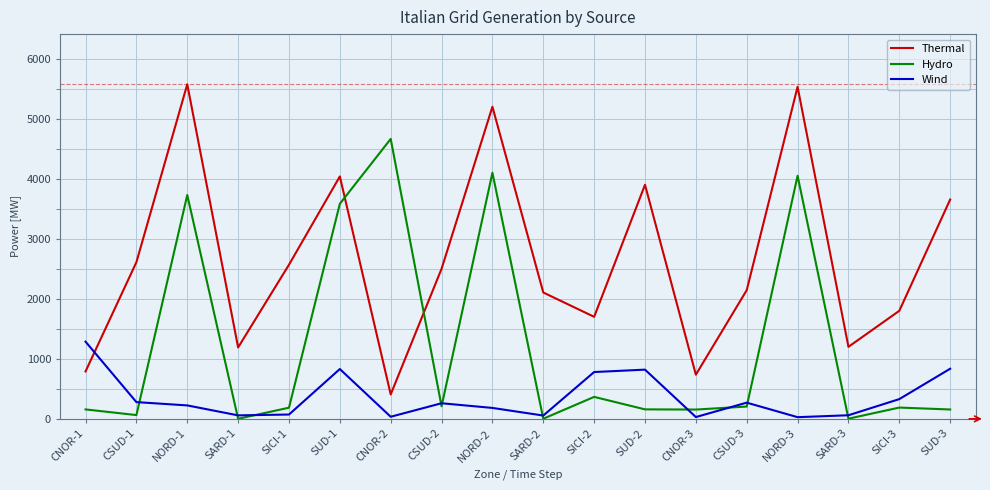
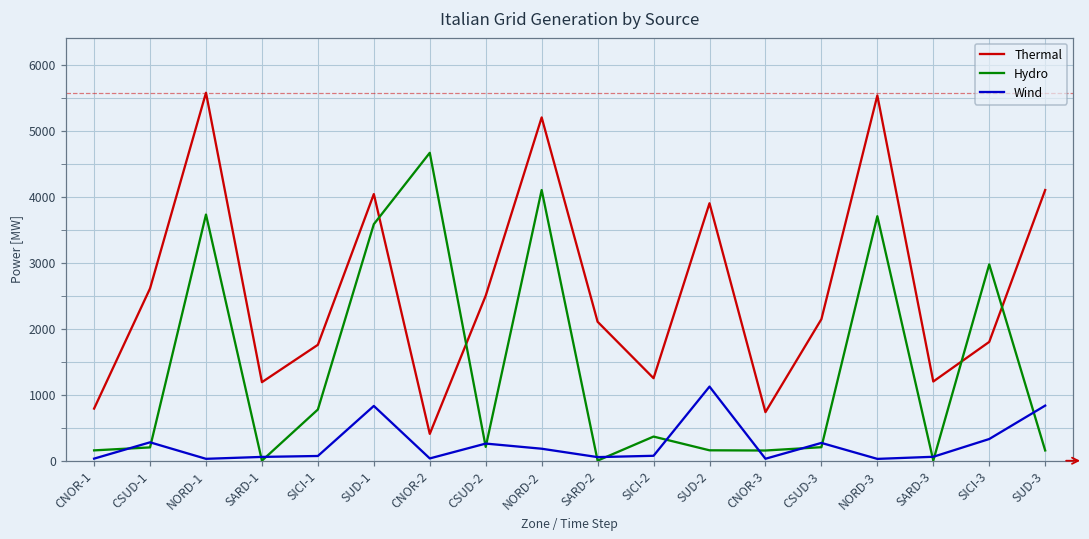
  {
    "Thermal": {
      "CNOR-1": 800,
      "CSUD-1": 2600,
      "NORD-1": 5600,
      "SARD-1": 1200,
-     "SICI-1": 2600,
+     "SICI-1": 1800,
      "SUD-1": 4000,
      "CNOR-2": 400,
      "CSUD-2": 2500,
      "NORD-2": 5200,
      "SARD-2": 2100,
-     "SICI-2": 1700,
+     "SICI-2": 1300,
      "SUD-2": 3900,
      "CNOR-3": 700,
      "CSUD-3": 2100,
      "NORD-3": 5500,
      "SARD-3": 1200,
      "SICI-3": 1800,
-     "SUD-3": 3700
+     "SUD-3": 4100
    },
    "Hydro": {
      "CNOR-1": 200,
-     "CSUD-1": 100,
+     "CSUD-1": 200,
      "NORD-1": 3700,
      "SARD-1": 0,
-     "SICI-1": 200,
+     "SICI-1": 800,
      "SUD-1": 3600,
      "CNOR-2": 4700,
      "CSUD-2": 200,
      "NORD-2": 4100,
      "SARD-2": 0,
      "SICI-2": 400,
      "SUD-2": 200,
      "CNOR-3": 200,
      "CSUD-3": 200,
-     "NORD-3": 4100,
+     "NORD-3": 3700,
      "SARD-3": 0,
-     "SICI-3": 200,
+     "SICI-3": 3000,
      "SUD-3": 200
    },
    "Wind": {
-     "CNOR-1": 1300,
+     "CNOR-1": 0,
      "CSUD-1": 300,
-     "NORD-1": 200,
+     "NORD-1": 0,
      "SARD-1": 100,
      "SICI-1": 100,
      "SUD-1": 800,
      "CNOR-2": 0,
      "CSUD-2": 300,
      "NORD-2": 200,
      "SARD-2": 100,
-     "SICI-2": 800,
-     "SUD-2": 800,
+     "SICI-2": 100,
+     "SUD-2": 1100,
      "CNOR-3": 0,
      "CSUD-3": 300,
      "NORD-3": 0,
      "SARD-3": 100,
      "SICI-3": 300,
      "SUD-3": 800
    }
  }
